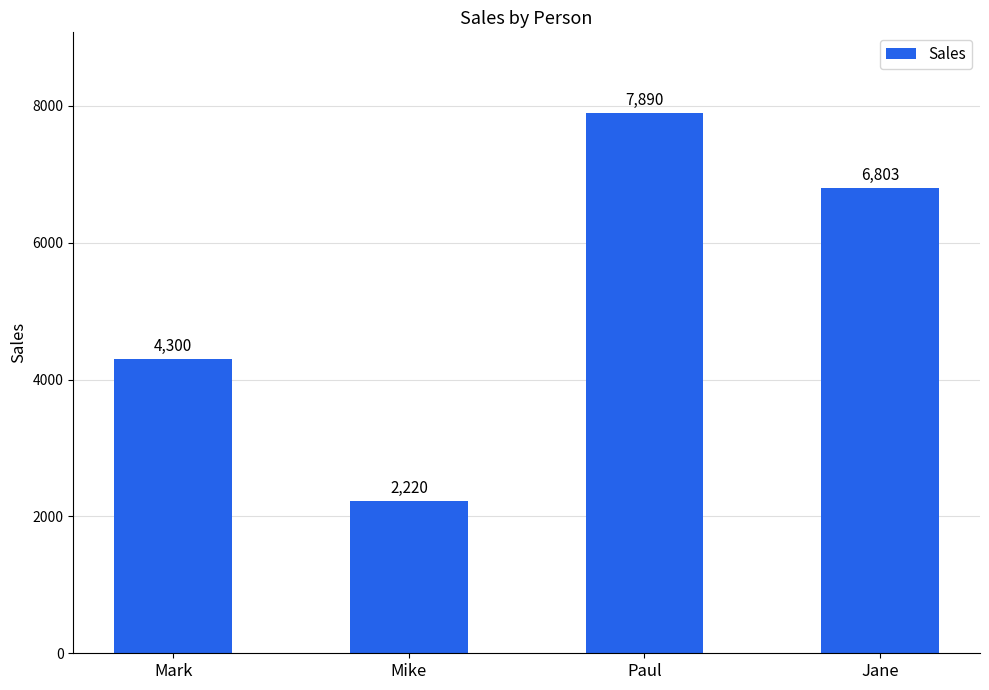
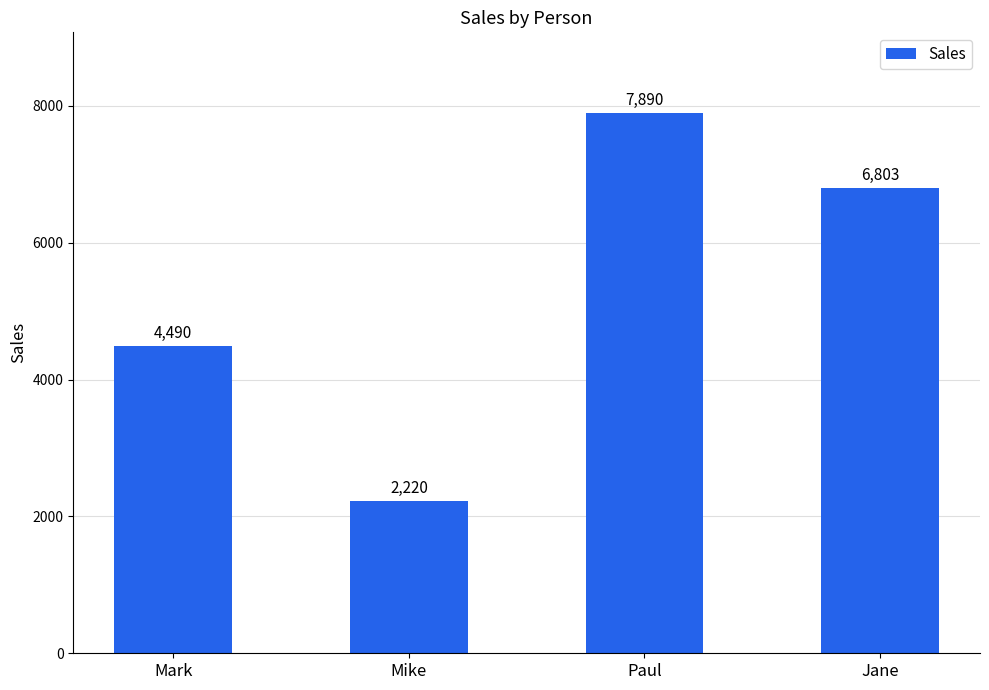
  {
-   "Mark": "4,300",
+   "Mark": "4,490",
    "Mike": "2,220",
    "Paul": "7,890",
    "Jane": "6,803"
  }
